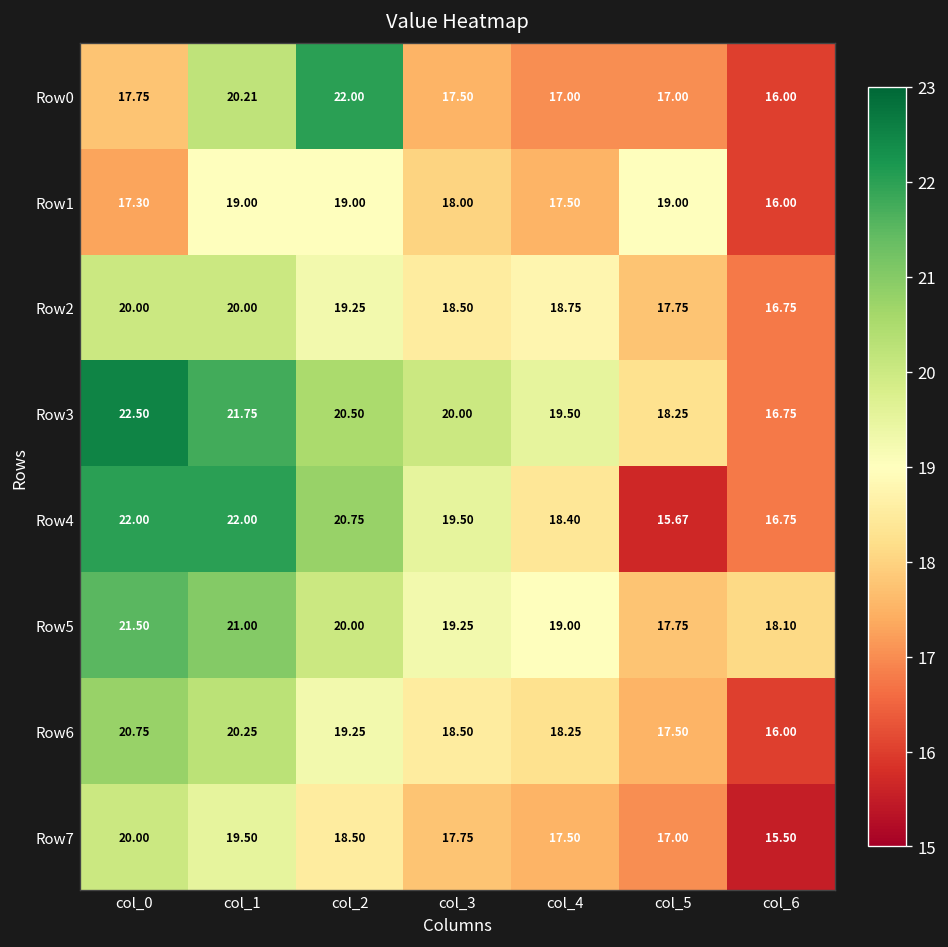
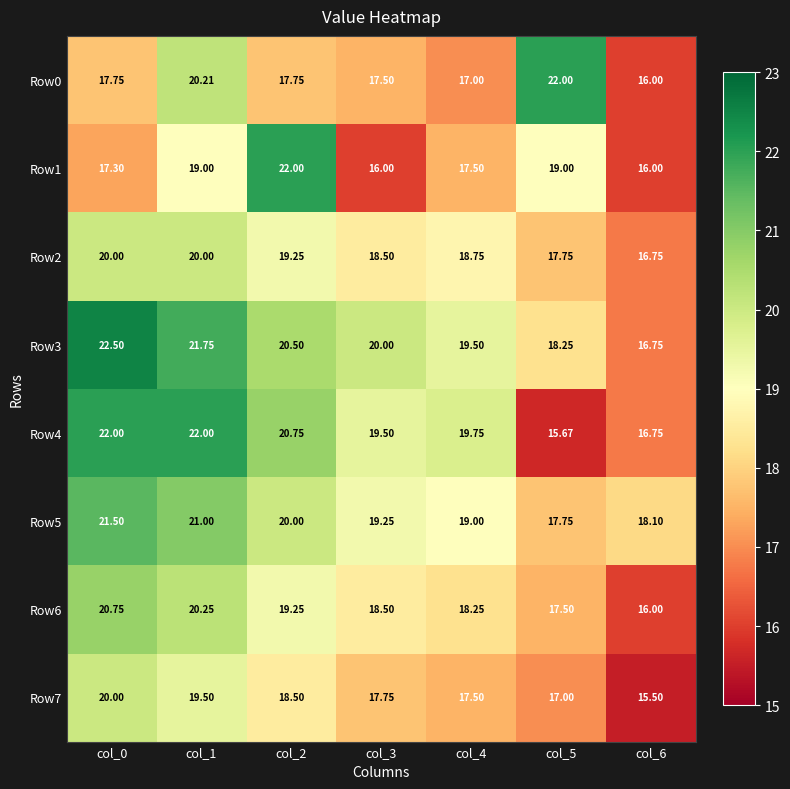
  {
    "Row0": {
      "col_0": 17.75,
      "col_1": 20.21,
-     "col_2": 22.00,
+     "col_2": 17.75,
      "col_3": 17.50,
      "col_4": 17.00,
-     "col_5": 17.00,
+     "col_5": 22.00,
      "col_6": 16.00
    },
    "Row1": {
      "col_0": 17.30,
      "col_1": 19.00,
-     "col_2": 19.00,
-     "col_3": 18.00,
+     "col_2": 22.00,
+     "col_3": 16.00,
      "col_4": 17.50,
      "col_5": 19.00,
      "col_6": 16.00
    },
    "Row2": {
      "col_0": 20.00,
      "col_1": 20.00,
      "col_2": 19.25,
      "col_3": 18.50,
      "col_4": 18.75,
      "col_5": 17.75,
      "col_6": 16.75
    },
    "Row3": {
      "col_0": 22.50,
      "col_1": 21.75,
      "col_2": 20.50,
      "col_3": 20.00,
      "col_4": 19.50,
      "col_5": 18.25,
      "col_6": 16.75
    },
    "Row4": {
      "col_0": 22.00,
      "col_1": 22.00,
      "col_2": 20.75,
      "col_3": 19.50,
-     "col_4": 18.40,
+     "col_4": 19.75,
      "col_5": 15.67,
      "col_6": 16.75
    },
    "Row5": {
      "col_0": 21.50,
      "col_1": 21.00,
      "col_2": 20.00,
      "col_3": 19.25,
      "col_4": 19.00,
      "col_5": 17.75,
      "col_6": 18.10
    },
    "Row6": {
      "col_0": 20.75,
      "col_1": 20.25,
      "col_2": 19.25,
      "col_3": 18.50,
      "col_4": 18.25,
      "col_5": 17.50,
      "col_6": 16.00
    },
    "Row7": {
      "col_0": 20.00,
      "col_1": 19.50,
      "col_2": 18.50,
      "col_3": 17.75,
      "col_4": 17.50,
      "col_5": 17.00,
      "col_6": 15.50
    }
  }
